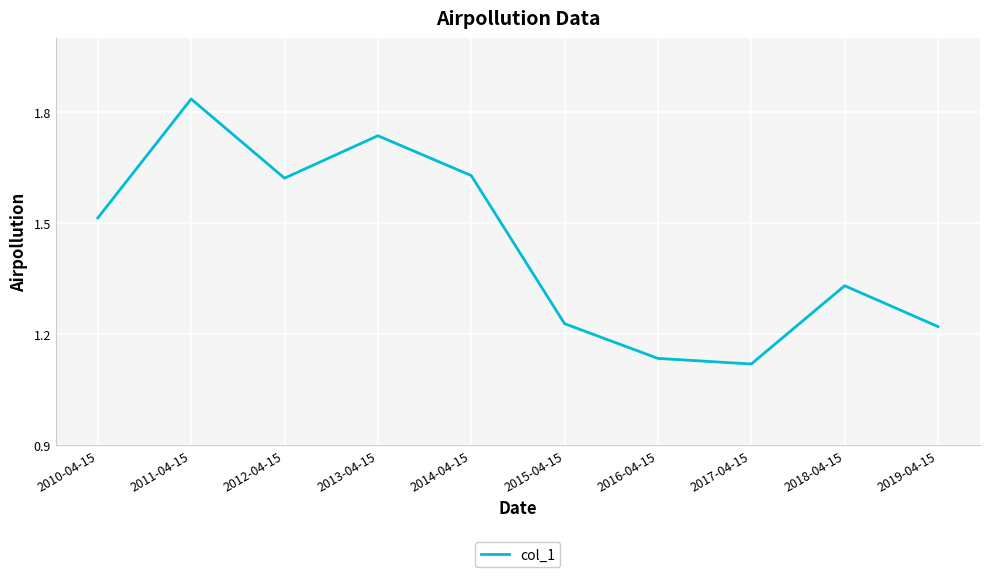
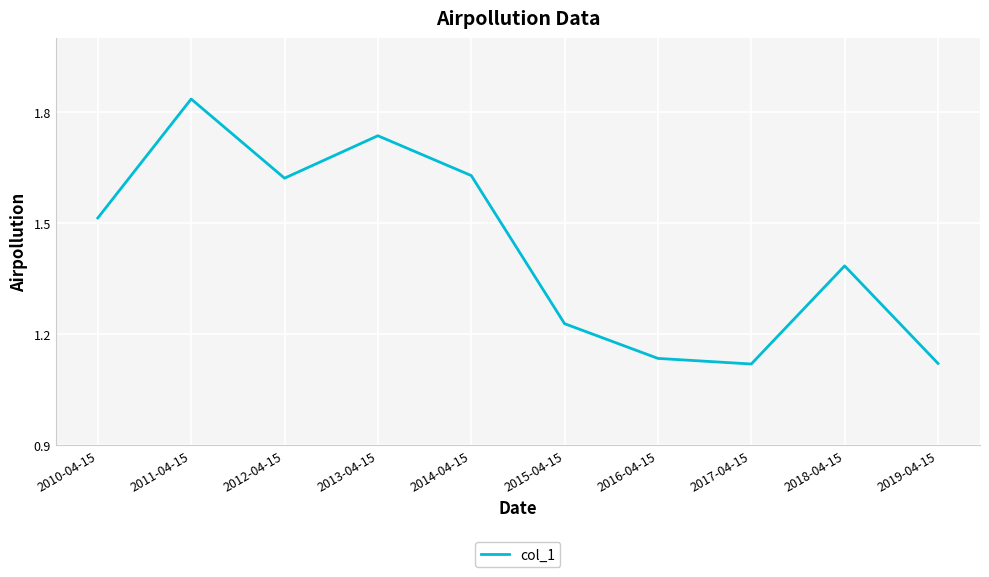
  {
    "2010-04-15": 1.51,
    "2011-04-15": 1.84,
    "2012-04-15": 1.62,
    "2013-04-15": 1.74,
    "2014-04-15": 1.63,
    "2015-04-15": 1.23,
    "2016-04-15": 1.13,
    "2017-04-15": 1.12,
-   "2018-04-15": 1.33,
-   "2019-04-15": 1.22
+   "2018-04-15": 1.38,
+   "2019-04-15": 1.12
  }
